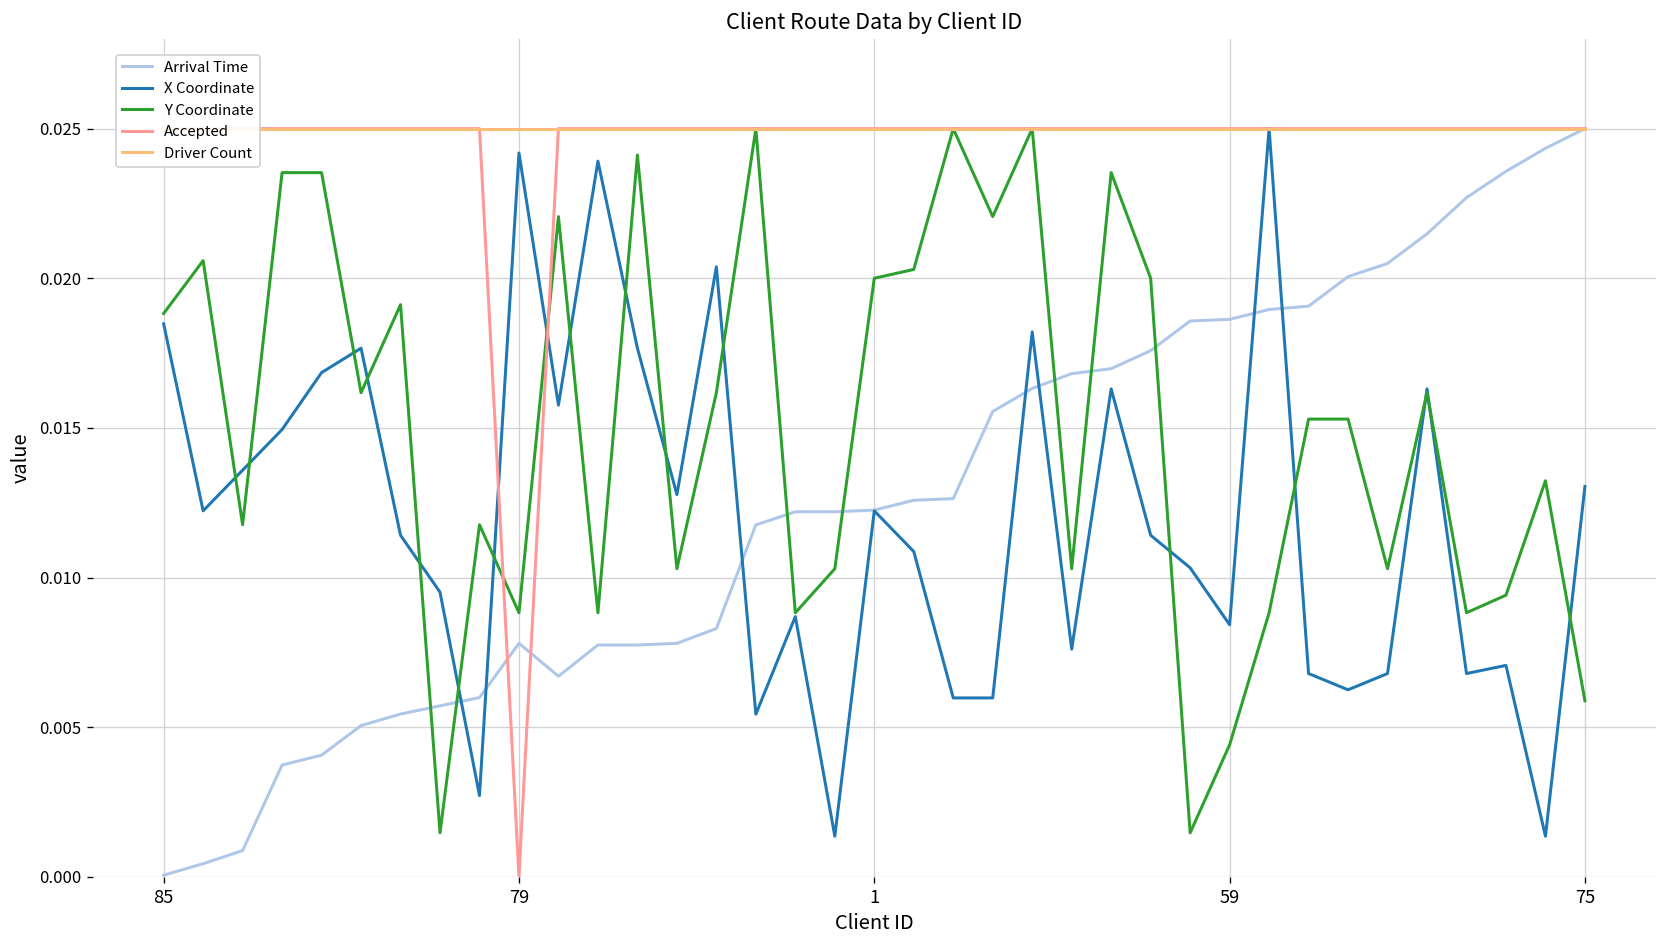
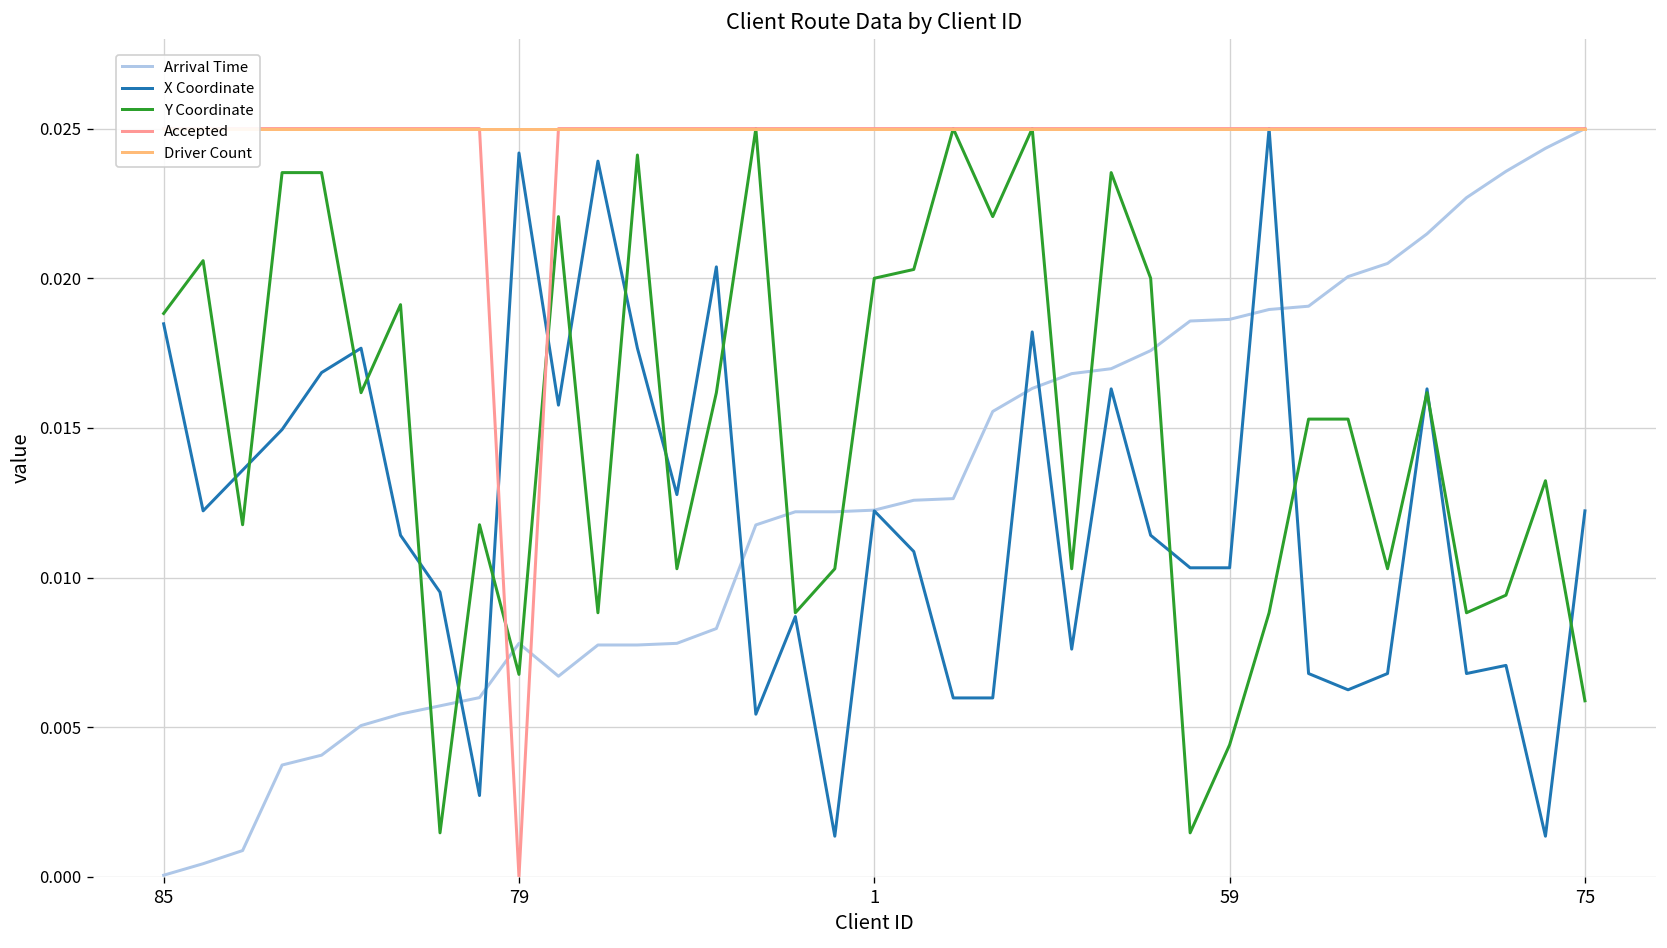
  {
    "Arrival Time": {
      "85": 0.0001,
      "79": 0.0078,
      "59": 0.0186
    },
    "X Coordinate": {
      "85": 0.0185,
      "79": 0.0242,
-     "59": 0.0084,
-     "75": 0.0130
+     "59": 0.0103,
+     "75": 0.0122
    },
    "Y Coordinate": {
      "85": 0.0188,
-     "79": 0.0088,
+     "79": 0.0068,
      "59": 0.0044,
      "75": 0.0059
    }
  }
